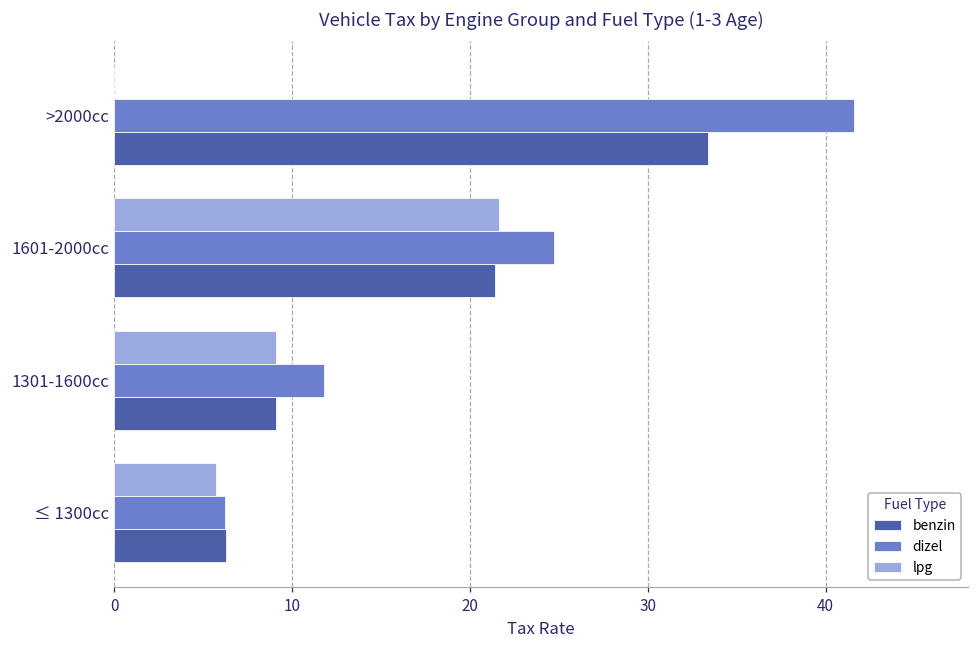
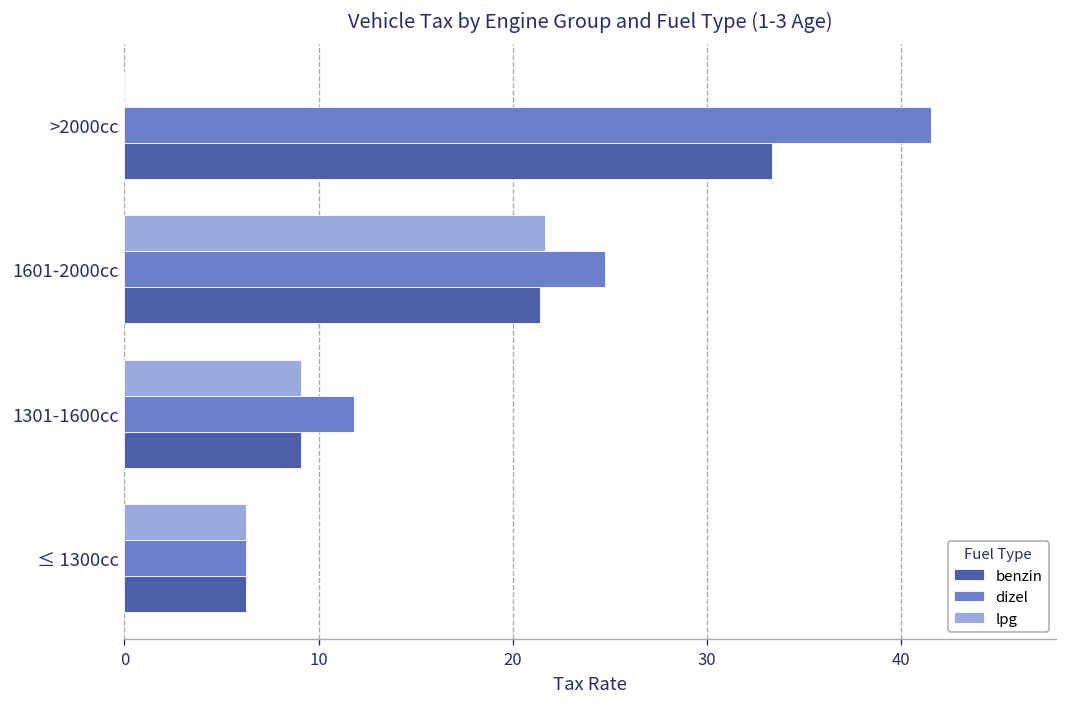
  {
    "lpg": {
      ">2000cc": 0.0,
      "1601-2000cc": 21.7,
      "1301-1600cc": 9.1,
-     "≤ 1300cc": 5.7
+     "≤ 1300cc": 6.2
    }
  }
